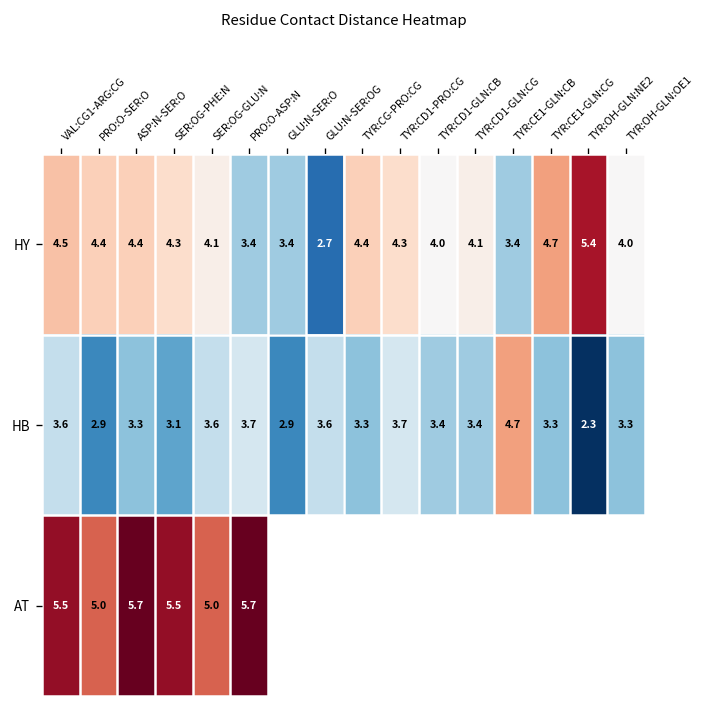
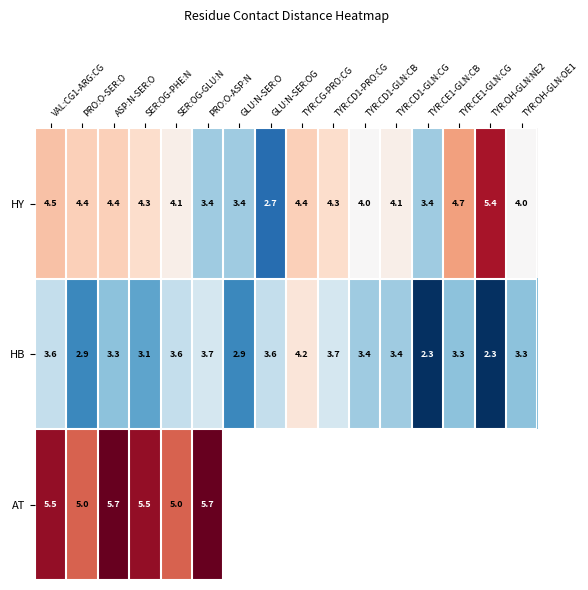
  {
    "HY": {
      "VAL:CG1-ARG:CG": 4.5,
      "PRO:O-SER:O": 4.4,
      "ASP:N-SER:O": 4.4,
      "SER:OG-PHE:N": 4.3,
      "SER:OG-GLU:N": 4.1,
      "PRO:O-ASP:N": 3.4,
      "GLU:N-SER:O": 3.4,
      "GLU:N-SER:OG": 2.7,
      "TYR:CG-PRO:CG": 4.4,
      "TYR:CD1-PRO:CG": 4.3,
      "TYR:CD1-GLN:CB": 4.0,
      "TYR:CD1-GLN:CG": 4.1,
      "TYR:CE1-GLN:CB": 3.4,
      "TYR:CE1-GLN:CG": 4.7,
      "TYR:OH-GLN:NE2": 5.4,
      "TYR:OH-GLN:OE1": 4.0
    },
    "HB": {
      "VAL:CG1-ARG:CG": 3.6,
      "PRO:O-SER:O": 2.9,
      "ASP:N-SER:O": 3.3,
      "SER:OG-PHE:N": 3.1,
      "SER:OG-GLU:N": 3.6,
      "PRO:O-ASP:N": 3.7,
      "GLU:N-SER:O": 2.9,
      "GLU:N-SER:OG": 3.6,
-     "TYR:CG-PRO:CG": 3.3,
+     "TYR:CG-PRO:CG": 4.2,
      "TYR:CD1-PRO:CG": 3.7,
      "TYR:CD1-GLN:CB": 3.4,
      "TYR:CD1-GLN:CG": 3.4,
-     "TYR:CE1-GLN:CB": 4.7,
+     "TYR:CE1-GLN:CB": 2.3,
      "TYR:CE1-GLN:CG": 3.3,
      "TYR:OH-GLN:NE2": 2.3,
      "TYR:OH-GLN:OE1": 3.3
    },
    "AT": {
      "VAL:CG1-ARG:CG": 5.5,
      "PRO:O-SER:O": 5.0,
      "ASP:N-SER:O": 5.7,
      "SER:OG-PHE:N": 5.5,
      "SER:OG-GLU:N": 5.0,
      "PRO:O-ASP:N": 5.7
    }
  }
